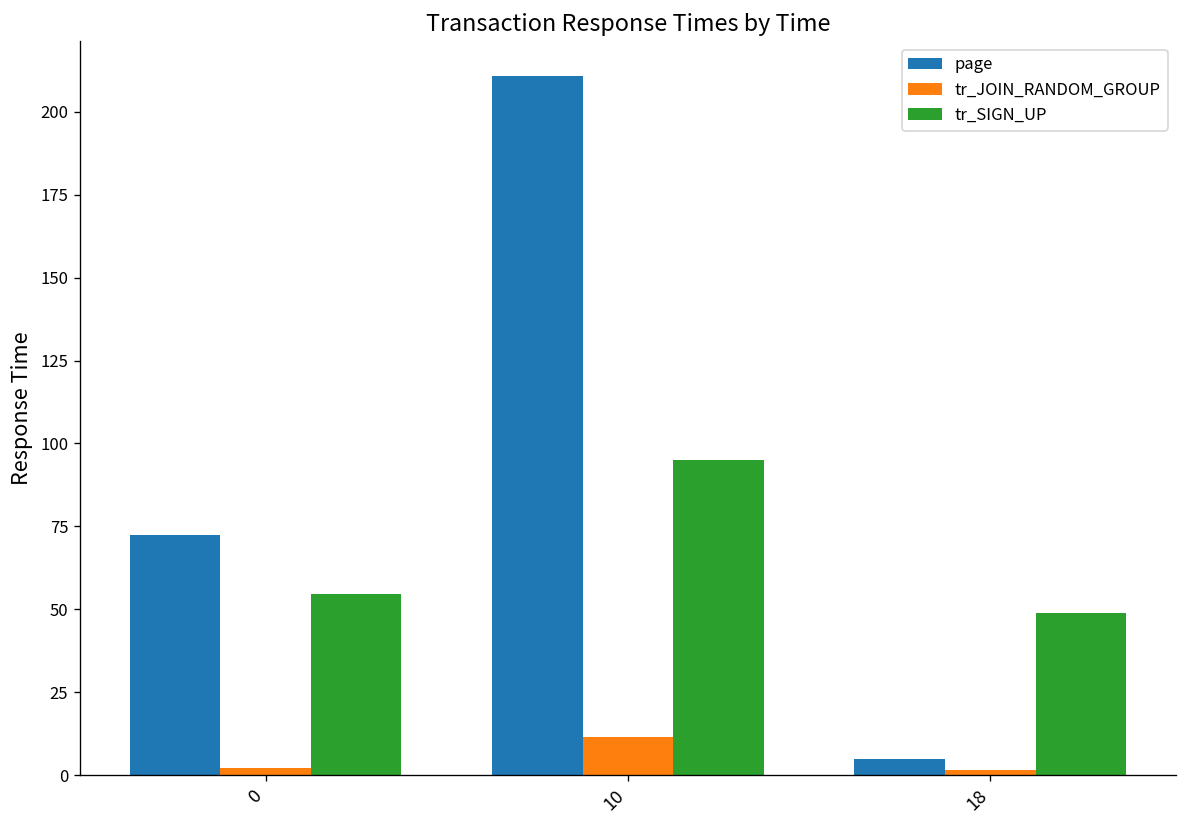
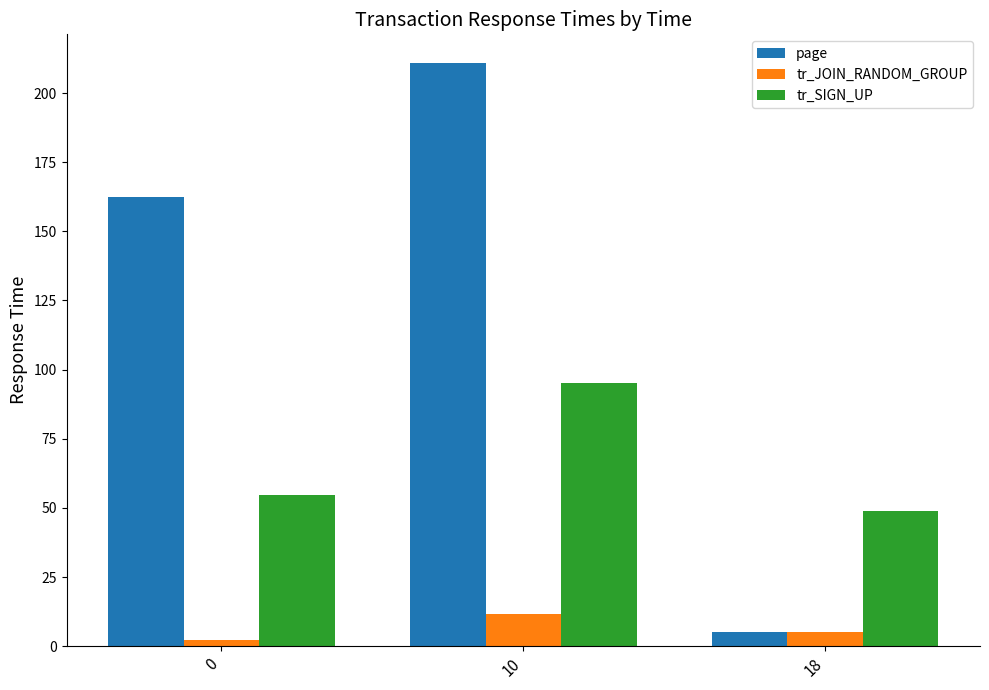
  {
    "page": {
-     "0": 72,
+     "0": 162,
      "10": 211,
      "18": 5
    },
    "tr_JOIN_RANDOM_GROUP": {
      "0": 2,
      "10": 12,
-     "18": 2
+     "18": 5
    },
    "tr_SIGN_UP": {
      "0": 55,
      "10": 95,
      "18": 49
    }
  }
